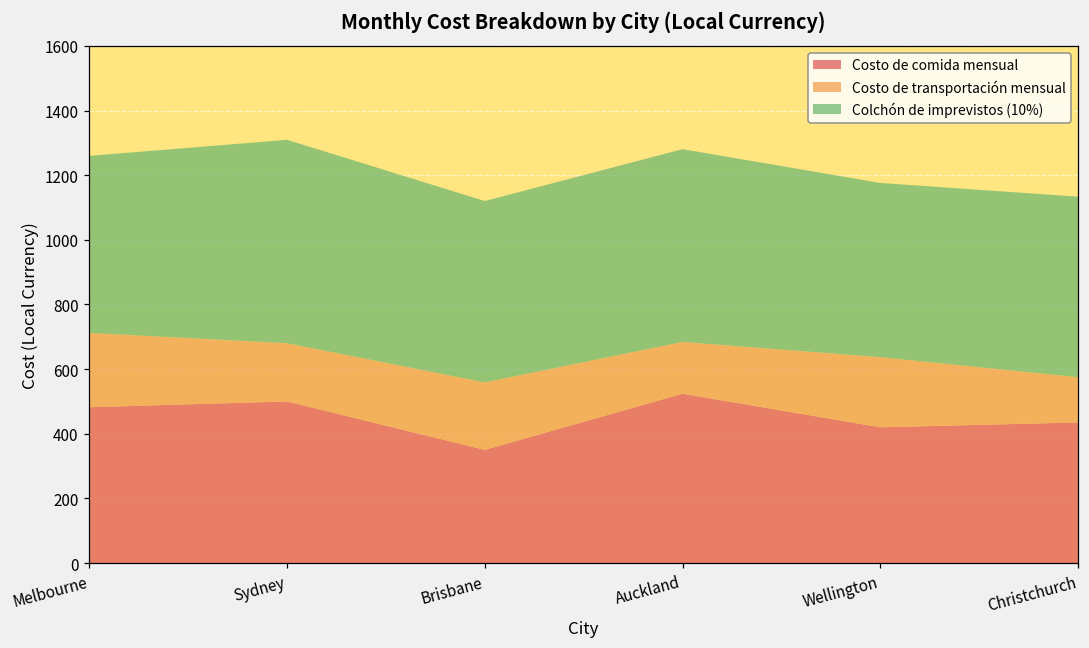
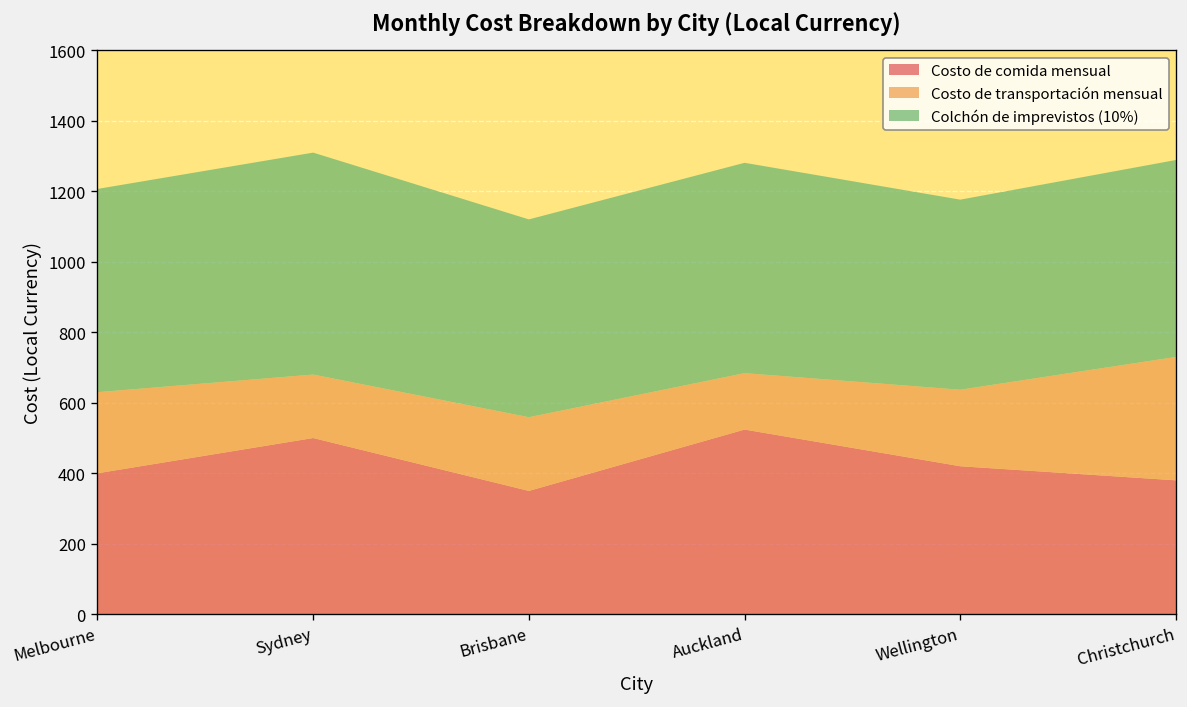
  {
    "Costo de comida mensual": {
-     "Melbourne": 480,
+     "Melbourne": 400,
      "Sydney": 500,
      "Brisbane": 350,
      "Auckland": 520,
      "Wellington": 420,
-     "Christchurch": 440
+     "Christchurch": 380
    },
    "Costo de transportación mensual": {
      "Melbourne": 230,
      "Sydney": 180,
      "Brisbane": 210,
      "Auckland": 160,
      "Wellington": 220,
-     "Christchurch": 140
+     "Christchurch": 350
    },
    "Colchón de imprevistos (10%)": {
-     "Melbourne": 550,
+     "Melbourne": 580,
      "Sydney": 630,
      "Brisbane": 560,
      "Auckland": 600,
      "Wellington": 540,
      "Christchurch": 560
    }
  }
